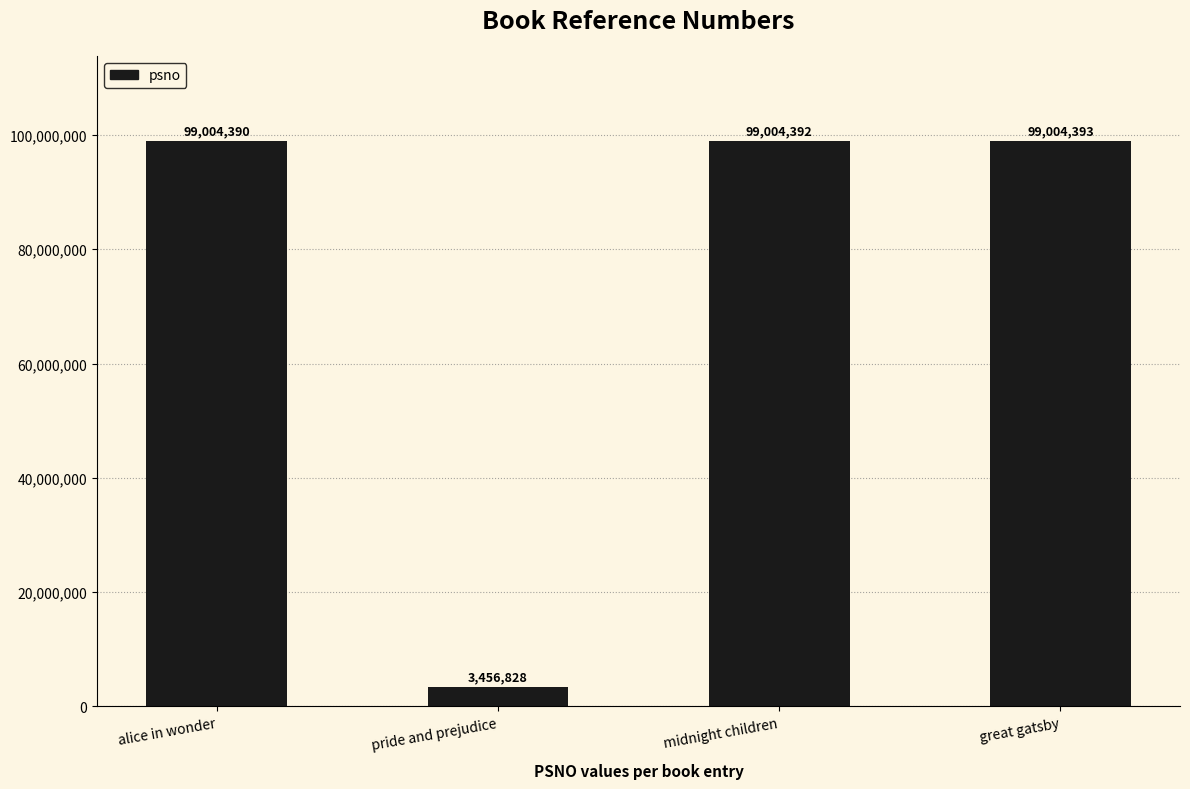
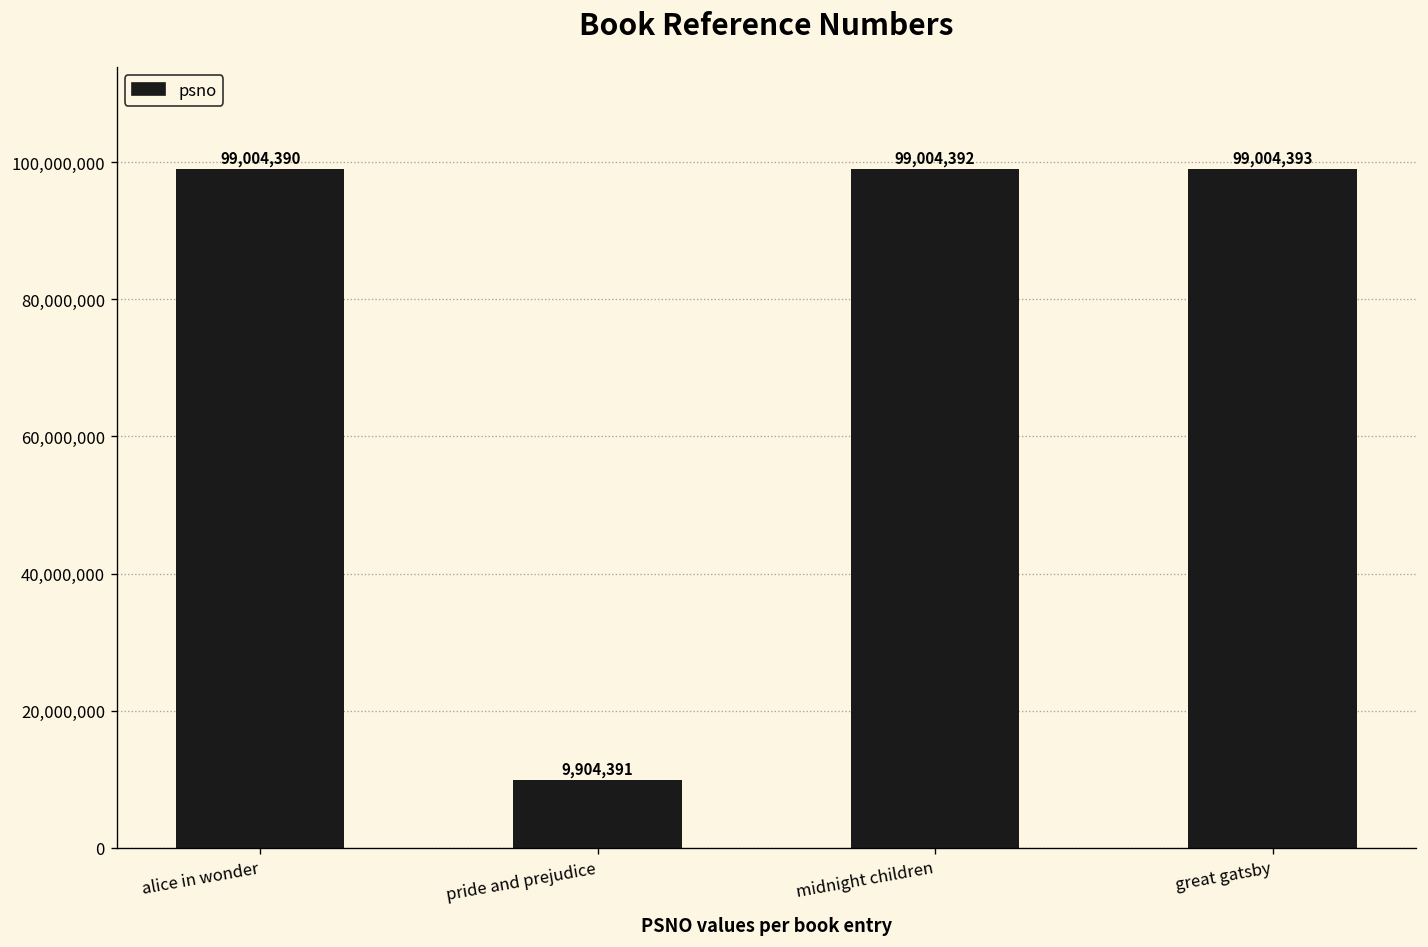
  {
    "alice in wonder": "99,004,390",
-   "pride and prejudice": "3,456,828",
+   "pride and prejudice": "9,904,391",
    "midnight children": "99,004,392",
    "great gatsby": "99,004,393"
  }
